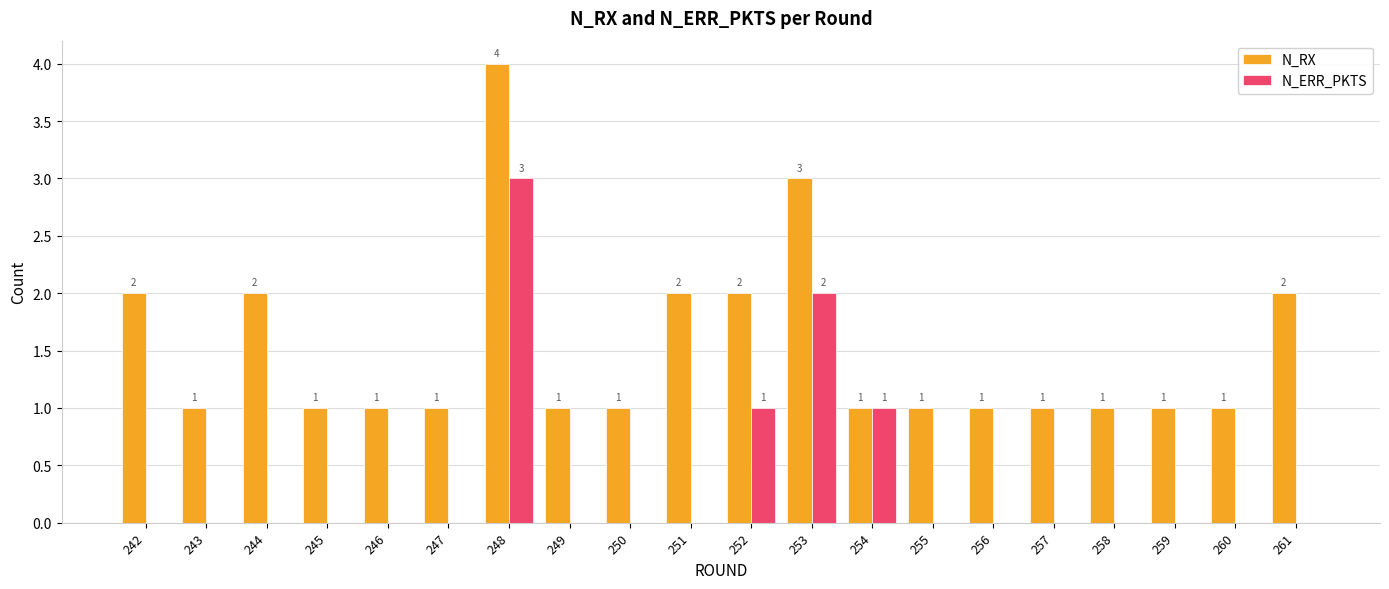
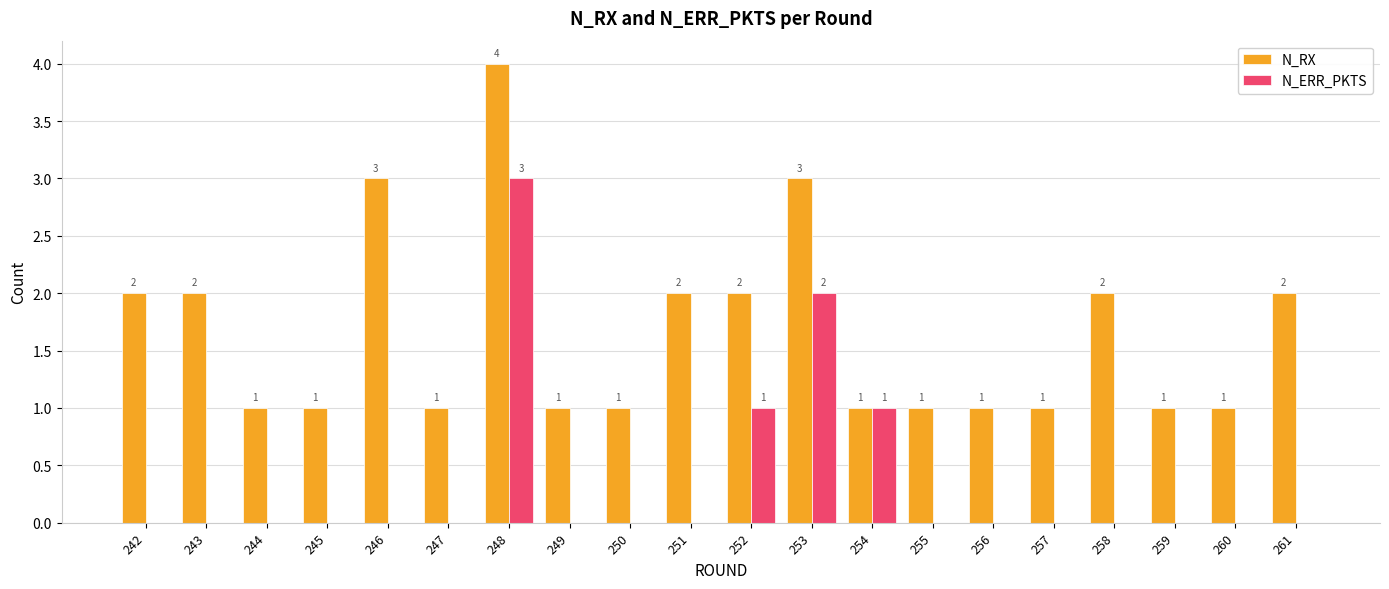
  {
    "N_RX": {
      "242": 2,
-     "243": 1,
-     "244": 2,
+     "243": 2,
+     "244": 1,
      "245": 1,
-     "246": 1,
+     "246": 3,
      "247": 1,
      "248": 4,
      "249": 1,
      "250": 1,
      "251": 2,
      "252": 2,
      "253": 3,
      "254": 1,
      "255": 1,
      "256": 1,
      "257": 1,
-     "258": 1,
+     "258": 2,
      "259": 1,
      "260": 1,
      "261": 2
    },
    "N_ERR_PKTS": {
      "248": 3,
      "252": 1,
      "253": 2,
      "254": 1
    }
  }
